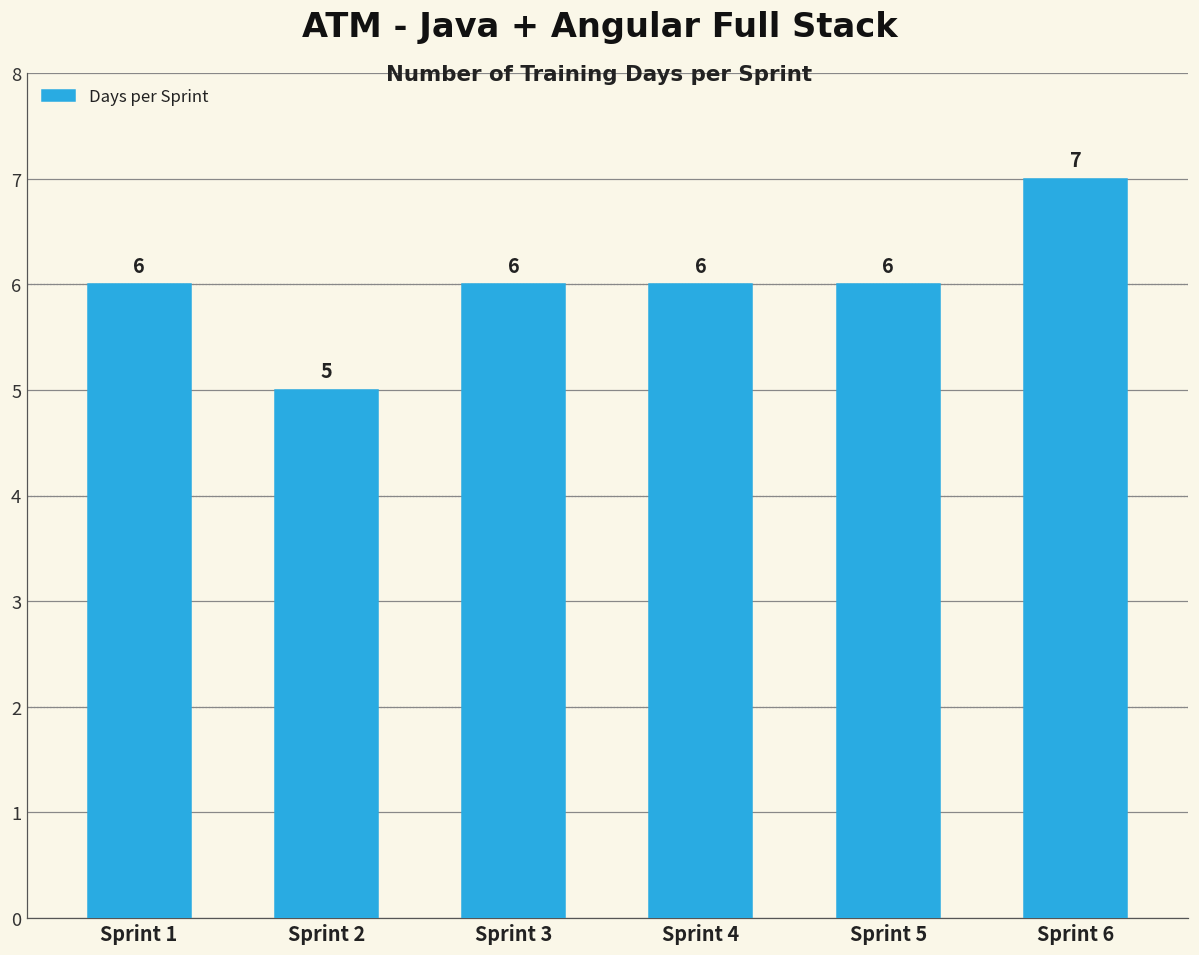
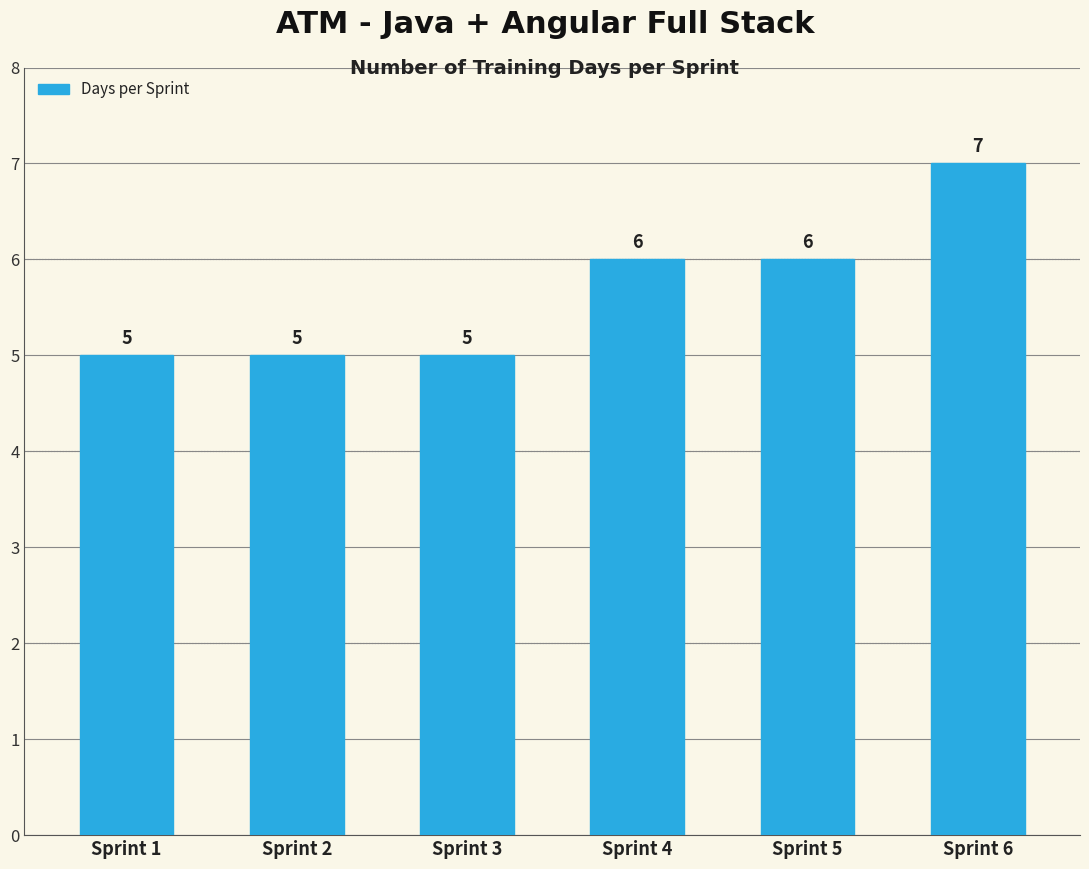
  {
-   "Sprint 1": 6,
+   "Sprint 1": 5,
    "Sprint 2": 5,
-   "Sprint 3": 6,
+   "Sprint 3": 5,
    "Sprint 4": 6,
    "Sprint 5": 6,
    "Sprint 6": 7
  }
